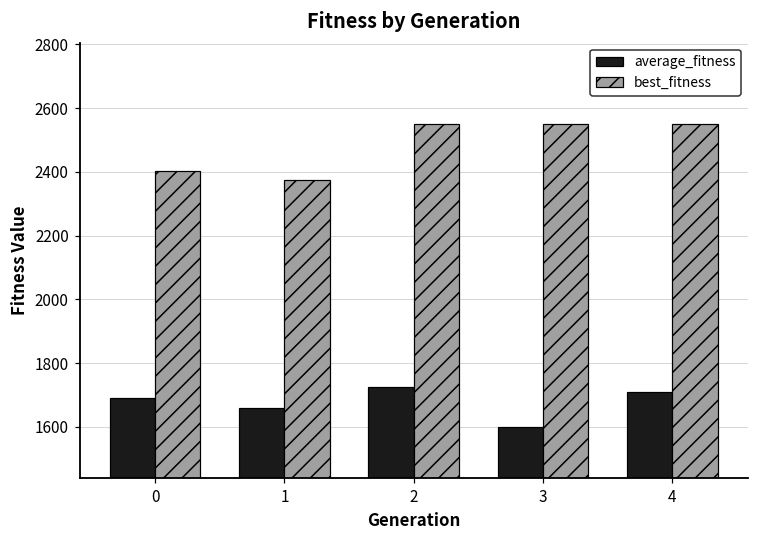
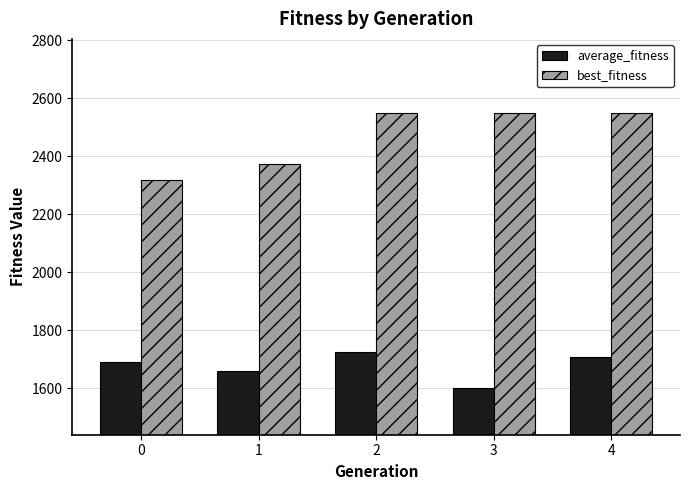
  {
    "average_fitness": {
      "0": 1690,
      "1": 1660,
      "2": 1720,
      "3": 1600,
      "4": 1710
    },
    "best_fitness": {
-     "0": 2400,
+     "0": 2320,
      "1": 2370,
      "2": 2550,
      "3": 2550,
      "4": 2550
    }
  }
